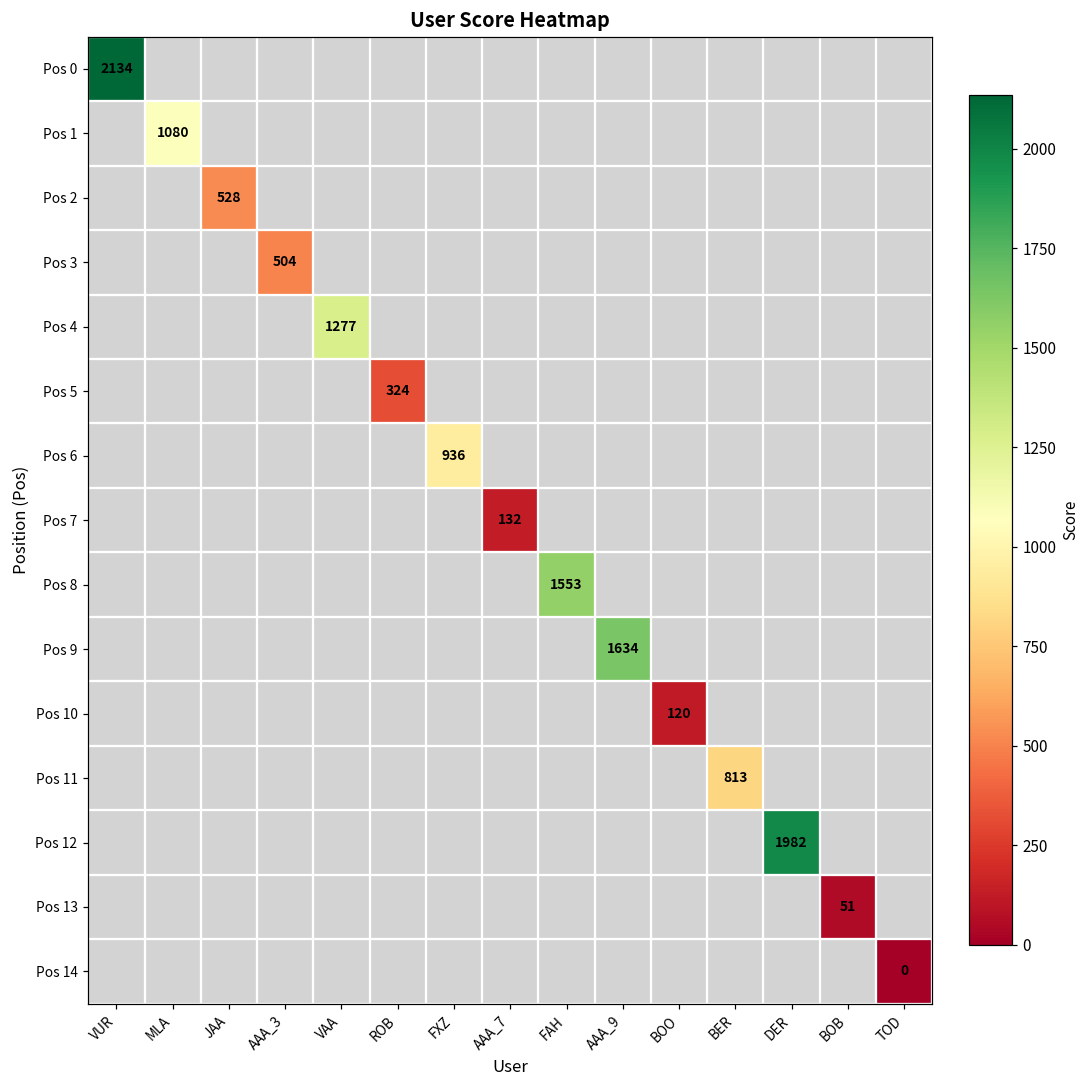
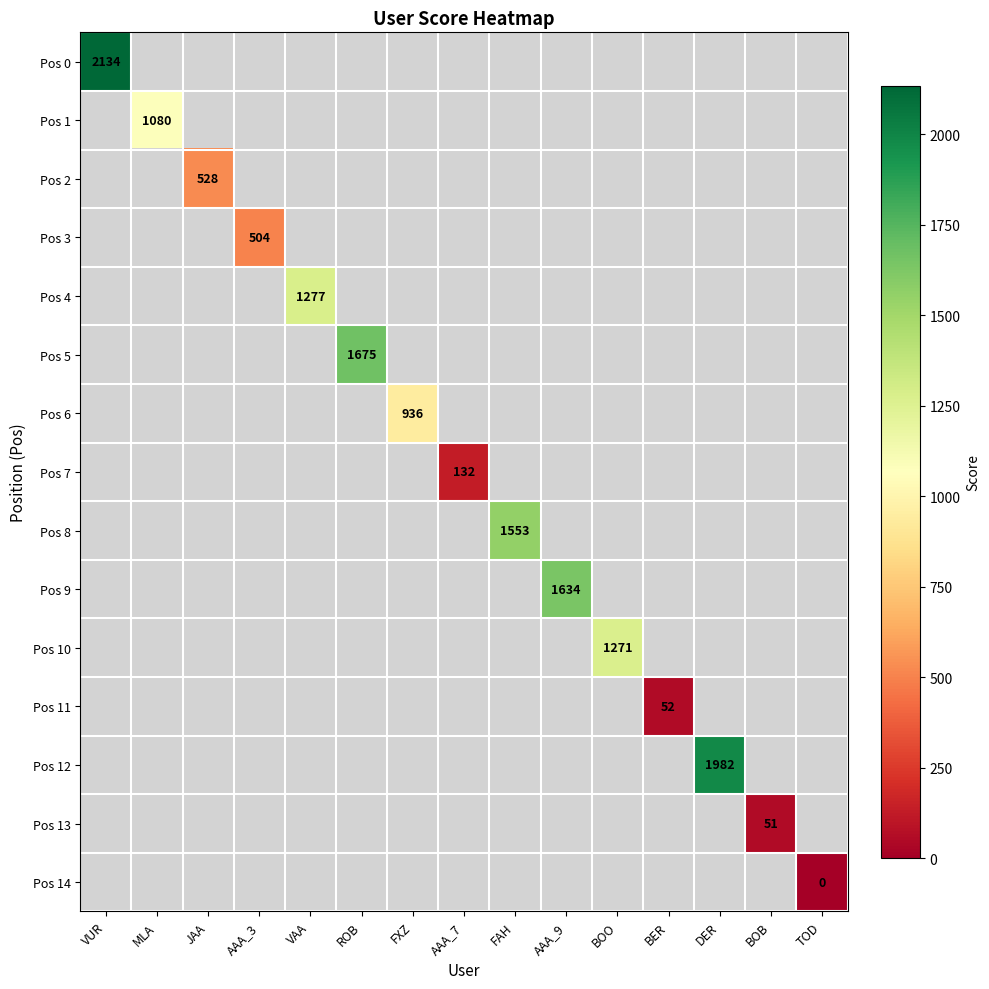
  {
    "Pos 0": {
      "VUR": 2134
    },
    "Pos 1": {
      "MLA": 1080
    },
    "Pos 2": {
      "JAA": 528
    },
    "Pos 3": {
      "AAA_3": 504
    },
    "Pos 4": {
      "VAA": 1277
    },
    "Pos 5": {
-     "ROB": 324
+     "ROB": 1675
    },
    "Pos 6": {
      "FXZ": 936
    },
    "Pos 7": {
      "AAA_7": 132
    },
    "Pos 8": {
      "FAH": 1553
    },
    "Pos 9": {
      "AAA_9": 1634
    },
    "Pos 10": {
-     "BOO": 120
+     "BOO": 1271
    },
    "Pos 11": {
-     "BER": 813
+     "BER": 52
    },
    "Pos 12": {
      "DER": 1982
    },
    "Pos 13": {
      "BOB": 51
    },
    "Pos 14": {
      "TOD": 0
    }
  }
